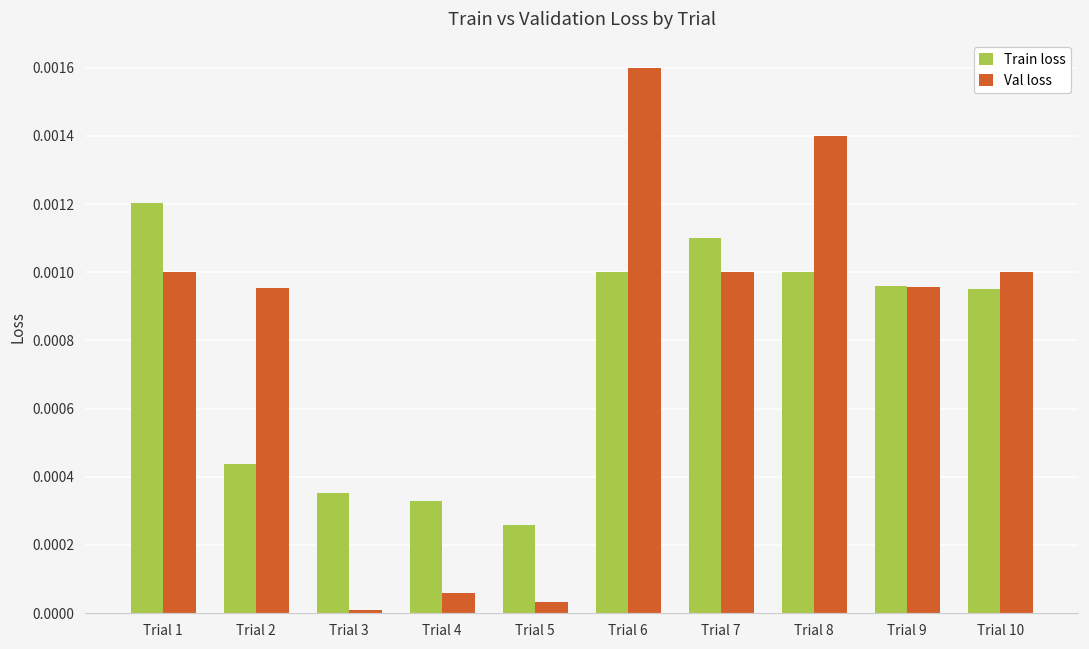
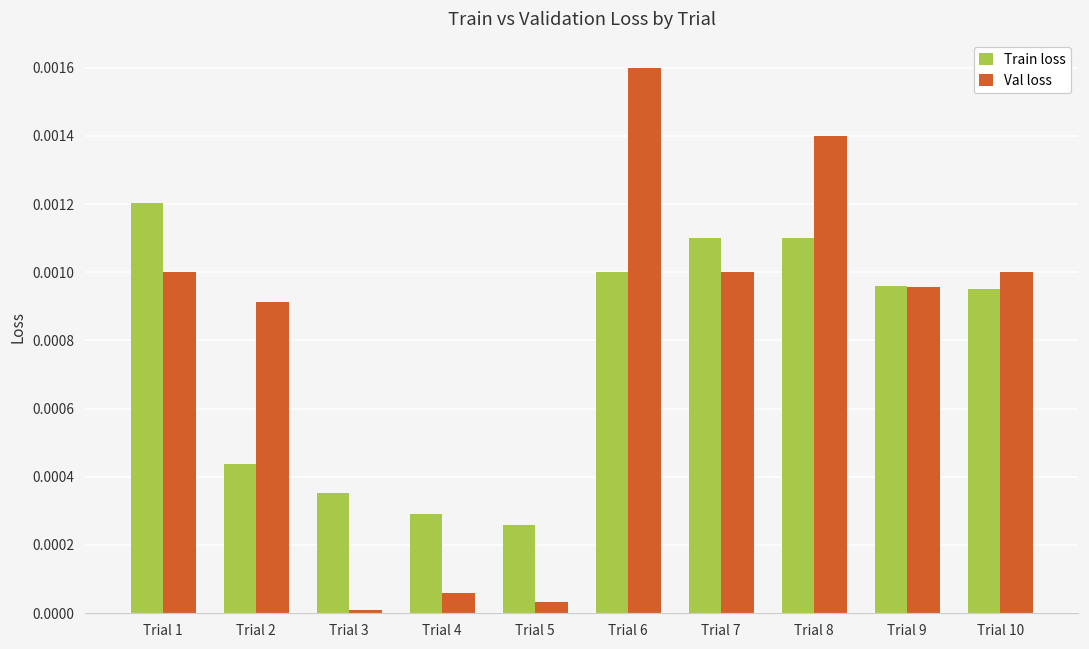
  {
    "Train loss": {
      "Trial 1": 0.00120,
      "Trial 2": 0.00044,
      "Trial 3": 0.00035,
-     "Trial 4": 0.00033,
+     "Trial 4": 0.00029,
      "Trial 5": 0.00026,
      "Trial 6": 0.00100,
      "Trial 7": 0.00110,
-     "Trial 8": 0.0010,
+     "Trial 8": 0.0011,
      "Trial 9": 0.00096,
      "Trial 10": 0.00095
    },
    "Val loss": {
      "Trial 1": 0.00100,
-     "Trial 2": 0.00095,
+     "Trial 2": 0.00091,
      "Trial 4": 0.00006,
      "Trial 5": 0.00003,
      "Trial 6": 0.00160,
      "Trial 7": 0.00100,
      "Trial 8": 0.00140,
      "Trial 9": 0.00096,
      "Trial 10": 0.00100
    }
  }
